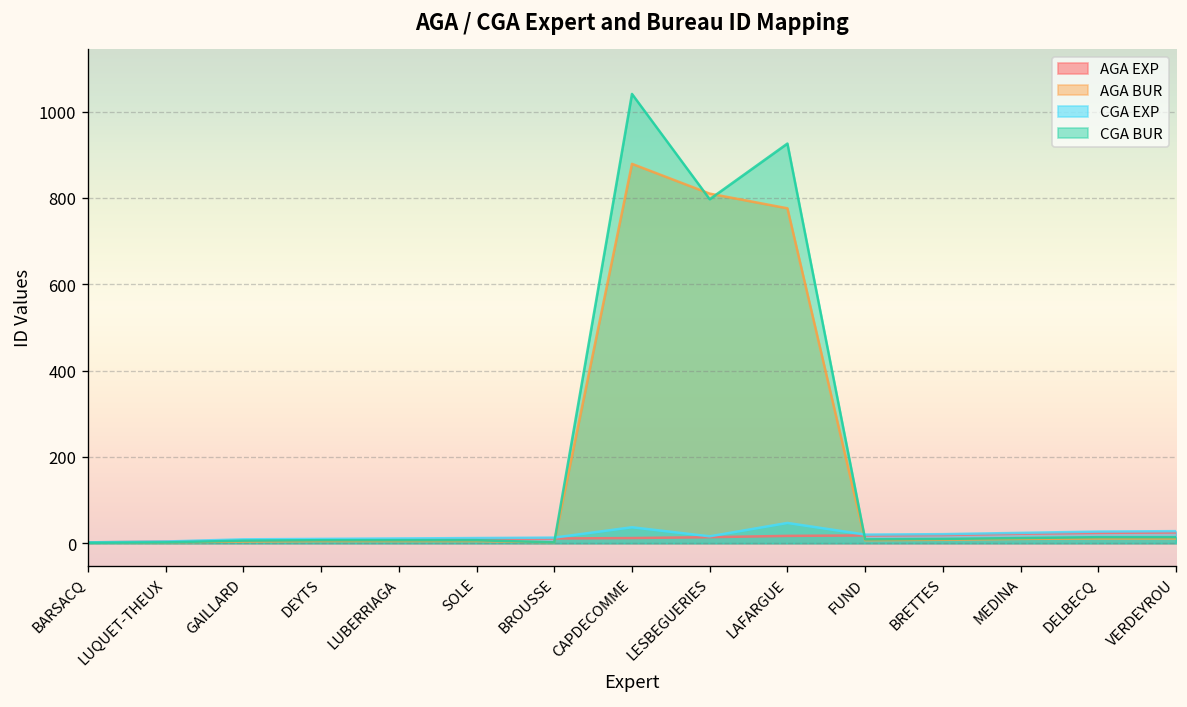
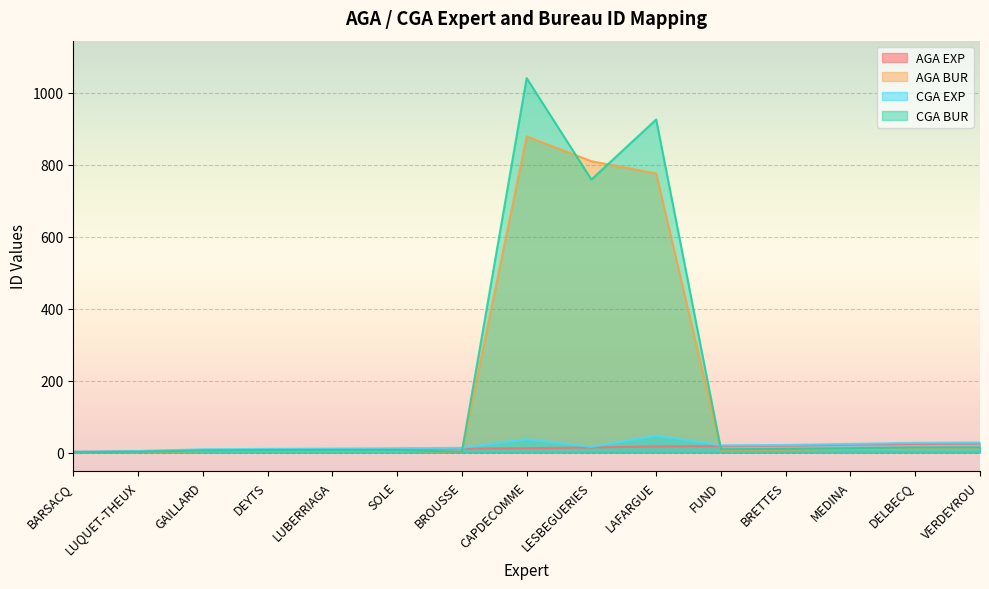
  {
    "CGA EXP": {
      "CAPDECOMME": 40,
      "LAFARGUE": 50
    },
    "CGA BUR": {
      "CAPDECOMME": 1040,
-     "LESBEGUERIES": 800,
+     "LESBEGUERIES": 760,
      "LAFARGUE": 930
    }
  }
